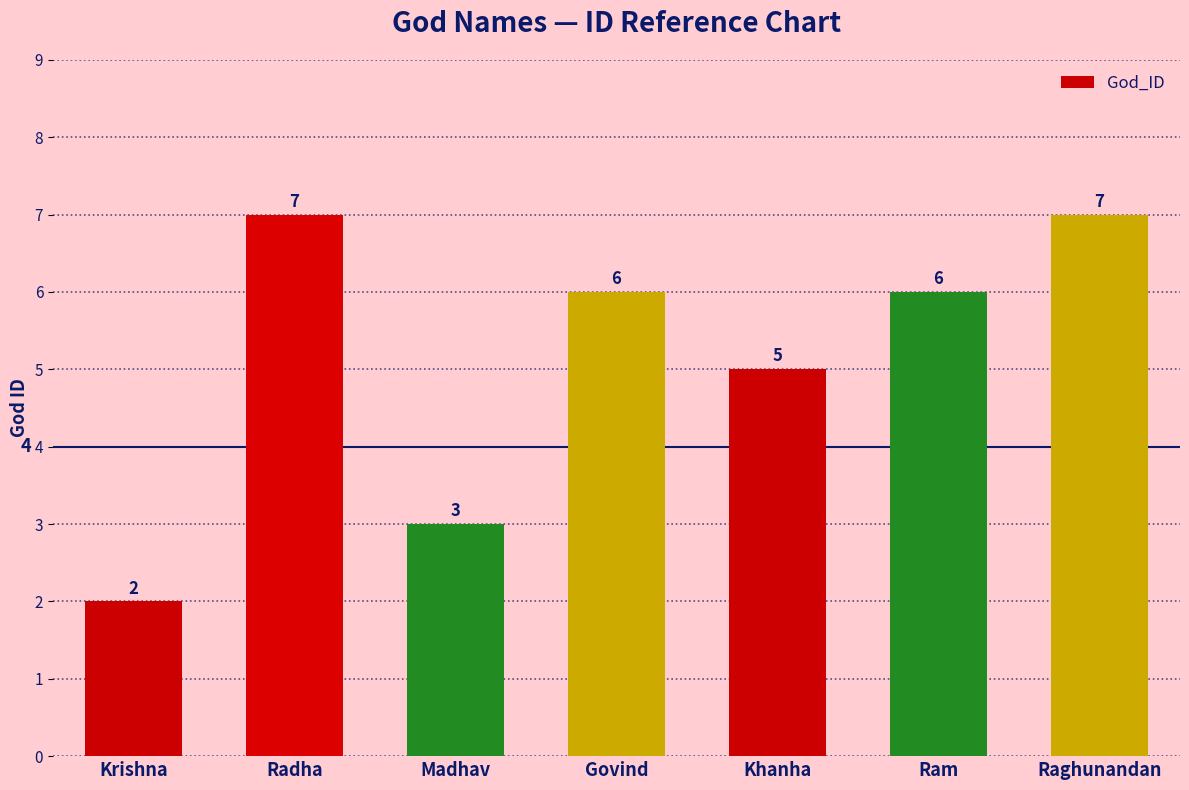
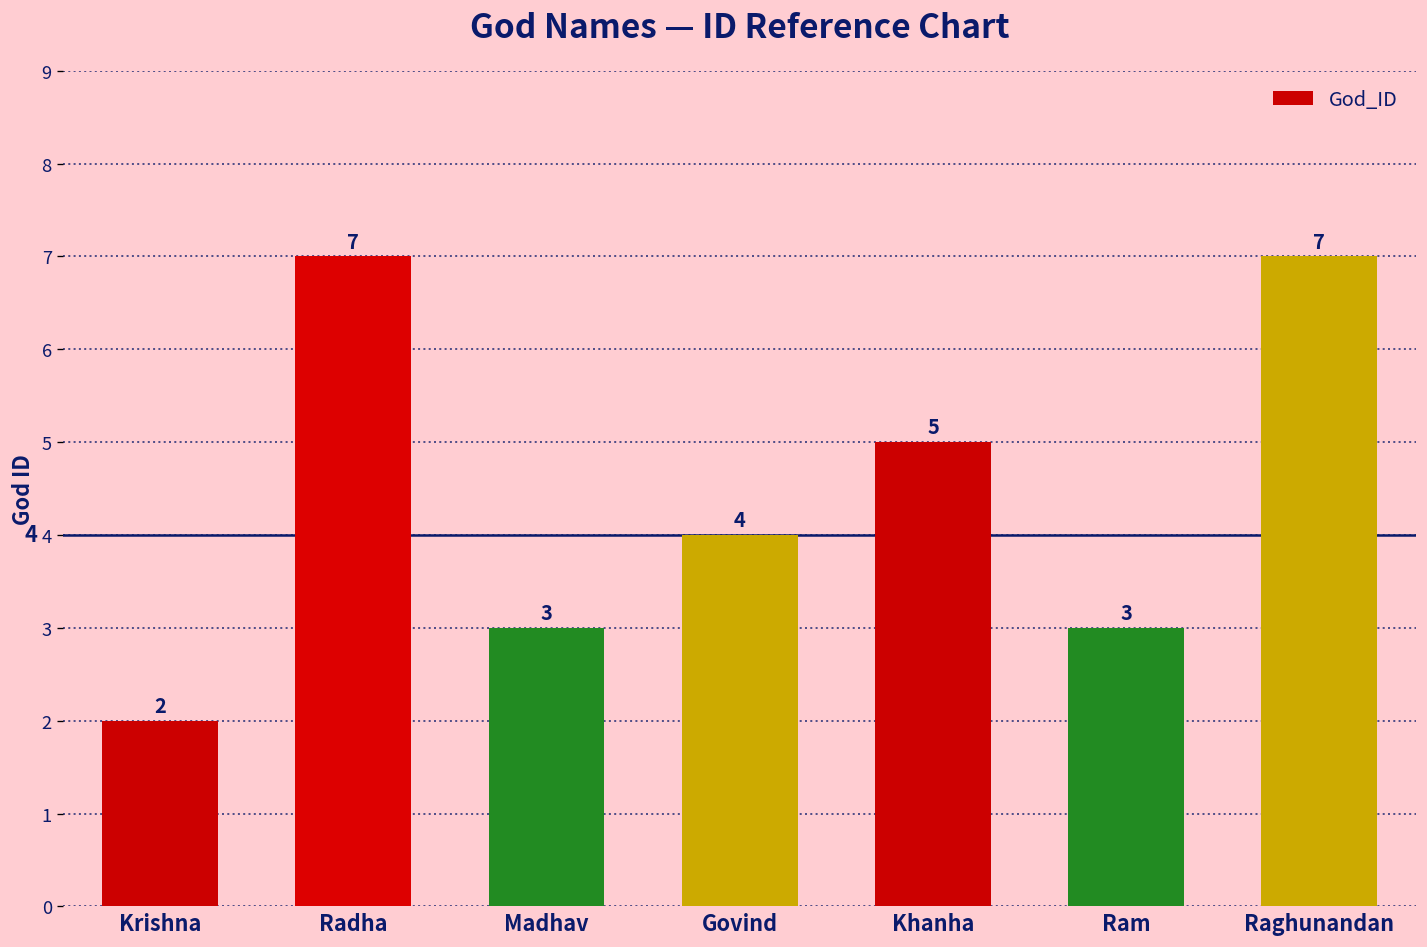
  {
    "Krishna": 2,
    "Radha": 7,
    "Madhav": 3,
-   "Govind": 6,
+   "Govind": 4,
    "Khanha": 5,
-   "Ram": 6,
+   "Ram": 3,
    "Raghunandan": 7
  }
